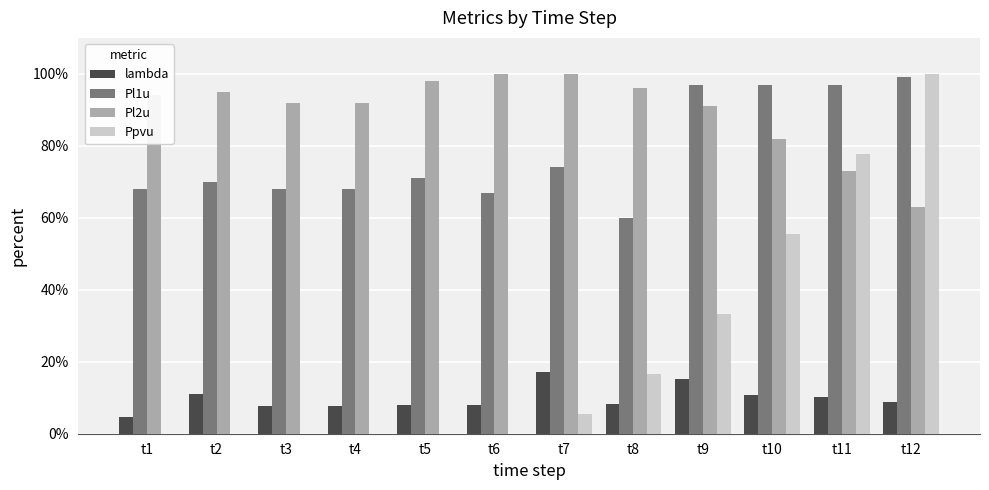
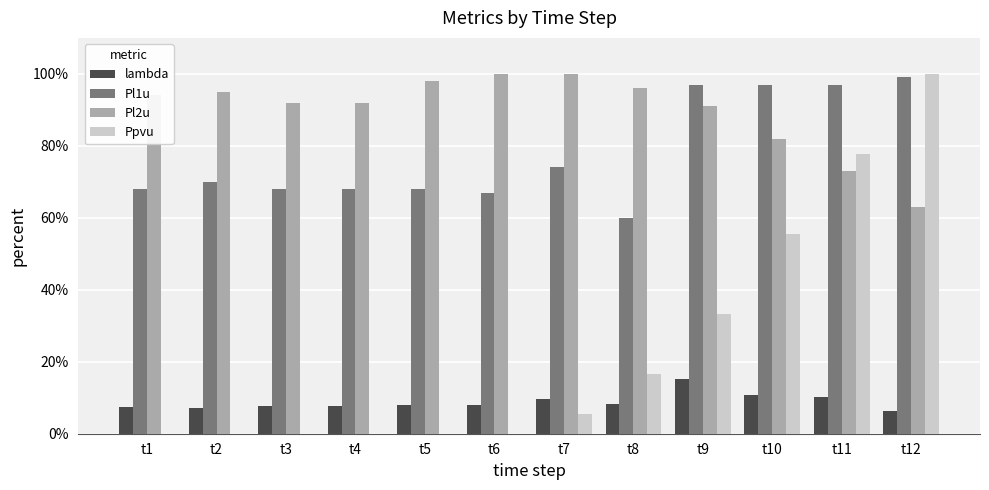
  {
    "lambda": {
-     "t1": "5%",
-     "t2": "11%",
+     "t1": "7%",
+     "t2": "7%",
      "t3": "8%",
      "t4": "8%",
      "t5": "8%",
      "t6": "8%",
-     "t7": "17%",
+     "t7": "10%",
      "t8": "8%",
      "t9": "15%",
      "t10": "11%",
      "t11": "10%",
-     "t12": "9%"
+     "t12": "6%"
    },
    "Pl1u": {
      "t1": "68%",
      "t2": "70%",
      "t3": "68%",
      "t4": "68%",
-     "t5": "71%",
+     "t5": "68%",
      "t6": "67%",
      "t7": "74%",
      "t8": "60%",
      "t9": "97%",
      "t10": "97%",
      "t11": "97%",
      "t12": "99%"
    }
  }
